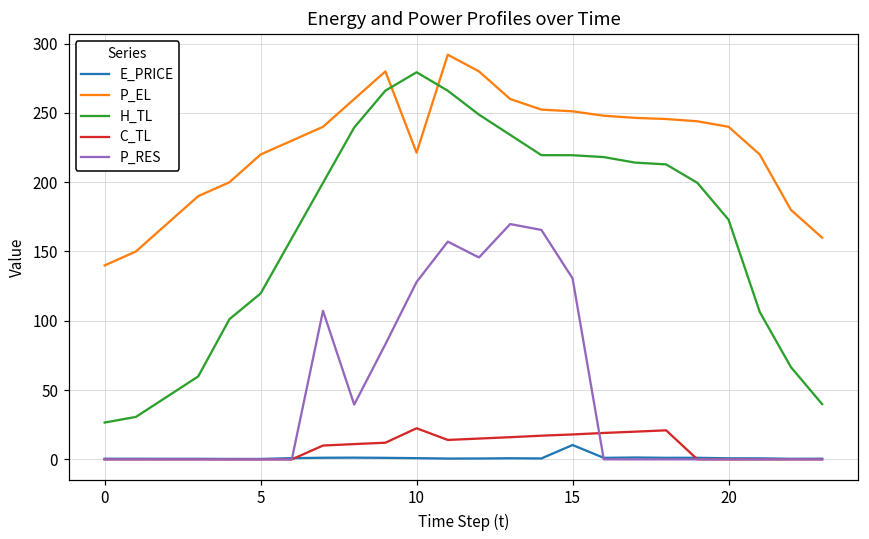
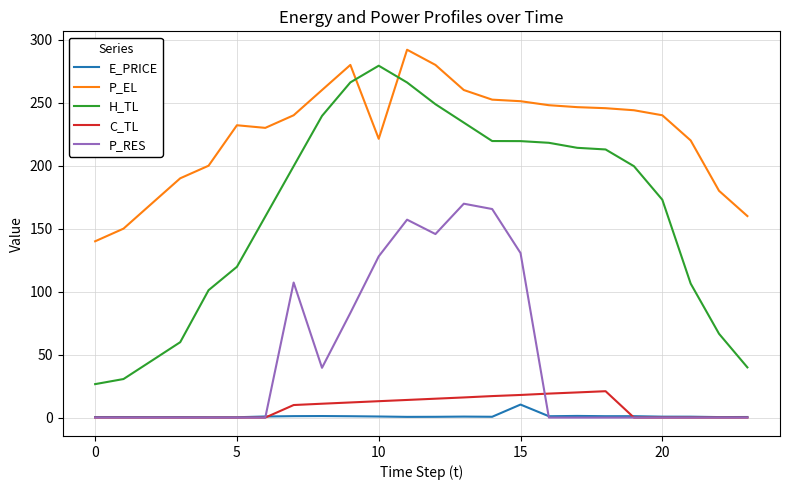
  {
    "E_PRICE": {
      "10": 1,
      "15": 10
    },
    "P_EL": {
      "0": 140,
-     "5": 220,
+     "5": 232,
      "10": 221,
      "15": 251,
      "20": 240
    },
    "H_TL": {
      "0": 27,
      "5": 120,
      "10": 279,
      "15": 219,
      "20": 173
    },
    "C_TL": {
-     "10": 22,
+     "10": 13,
      "15": 18
    },
    "P_RES": {
      "10": 128,
      "15": 131
    }
  }
